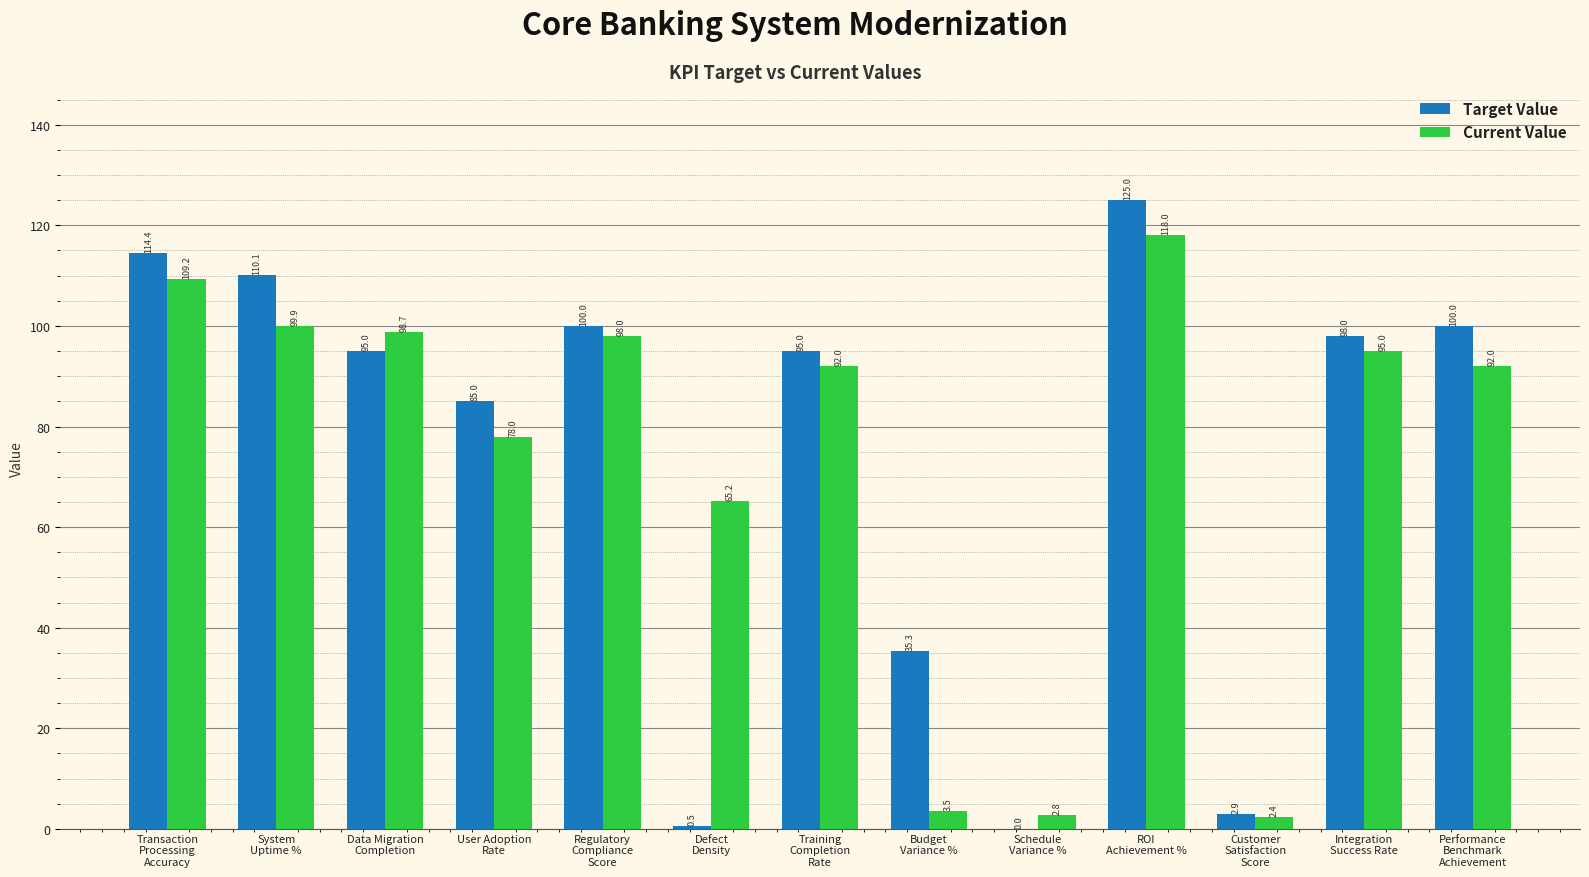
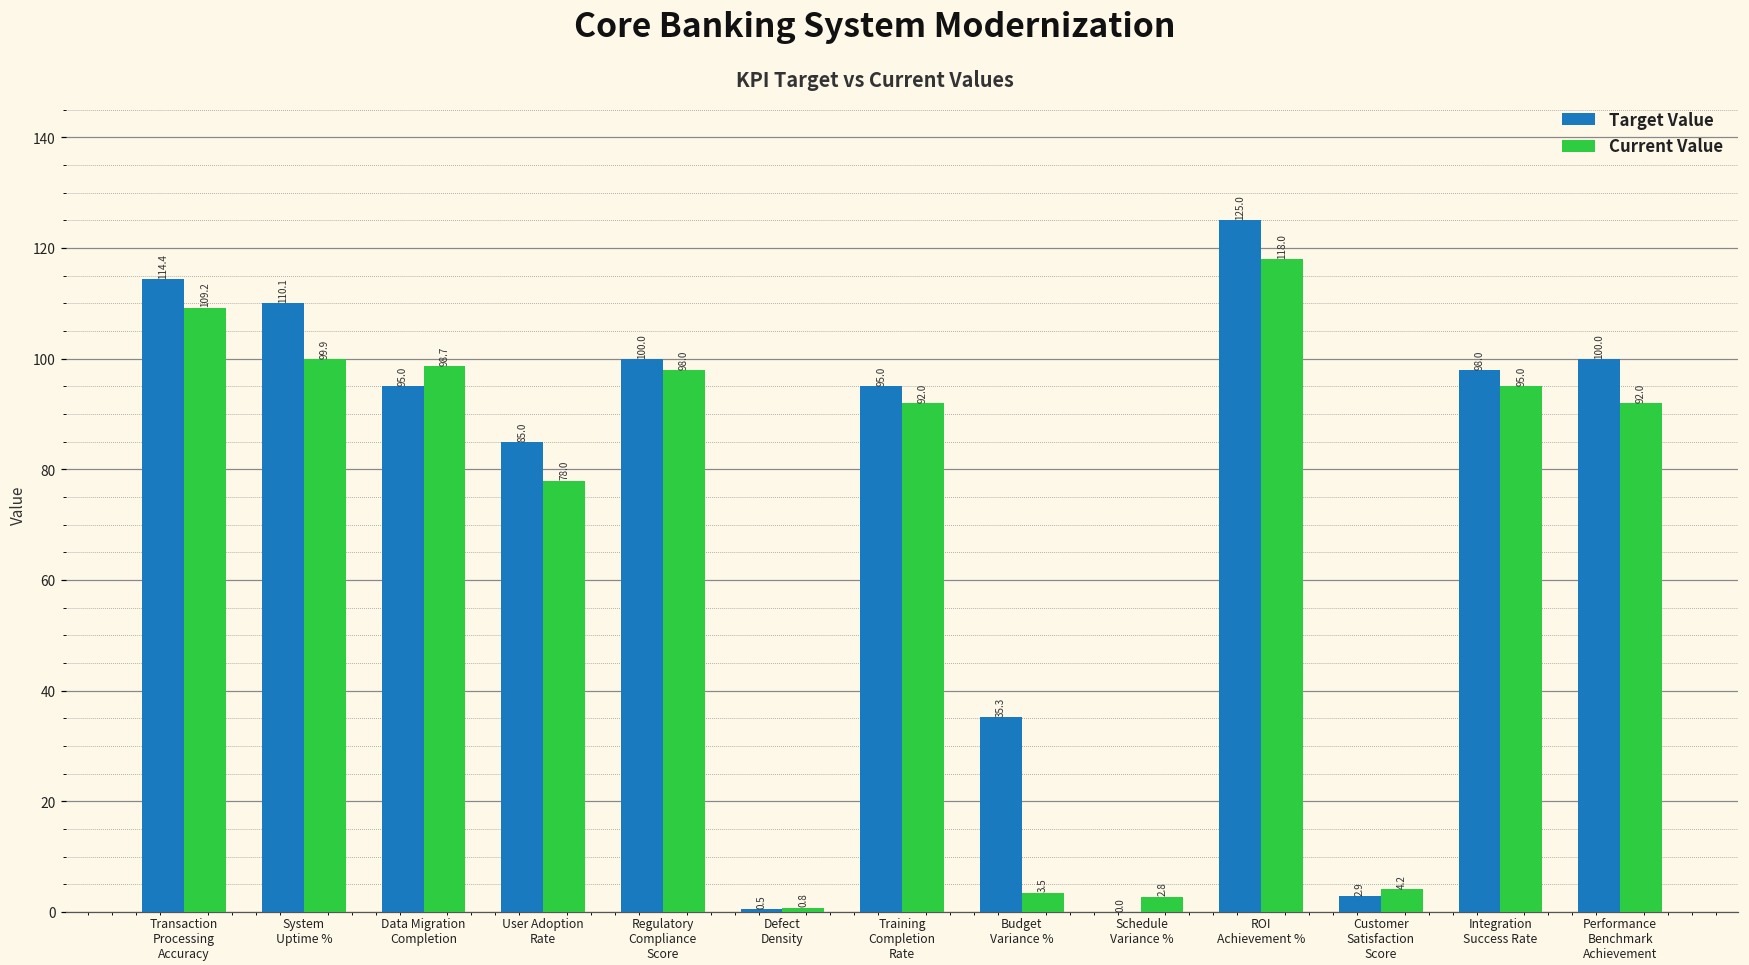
  {
    "Target Value": {
      "Transaction Processing Accuracy": 114.4,
      "System Uptime %": 110.1,
      "Data Migration Completion": 95.0,
      "User Adoption Rate": 85.0,
      "Regulatory Compliance Score": 100.0,
      "Defect Density": 0.5,
      "Training Completion Rate": 95.0,
      "Budget Variance %": 35.3,
      "Schedule Variance %": 0.0,
      "ROI Achievement %": 125.0,
      "Customer Satisfaction Score": 2.9,
      "Integration Success Rate": 98.0,
      "Performance Benchmark Achievement": 100.0
    },
    "Current Value": {
      "Transaction Processing Accuracy": 109.2,
      "System Uptime %": 99.9,
      "Data Migration Completion": 98.7,
      "User Adoption Rate": 78.0,
      "Regulatory Compliance Score": 98.0,
-     "Defect Density": 65.2,
+     "Defect Density": 0.8,
      "Training Completion Rate": 92.0,
      "Budget Variance %": 3.5,
      "Schedule Variance %": 2.8,
      "ROI Achievement %": 118.0,
-     "Customer Satisfaction Score": 2.4,
+     "Customer Satisfaction Score": 4.2,
      "Integration Success Rate": 95.0,
      "Performance Benchmark Achievement": 92.0
    }
  }
